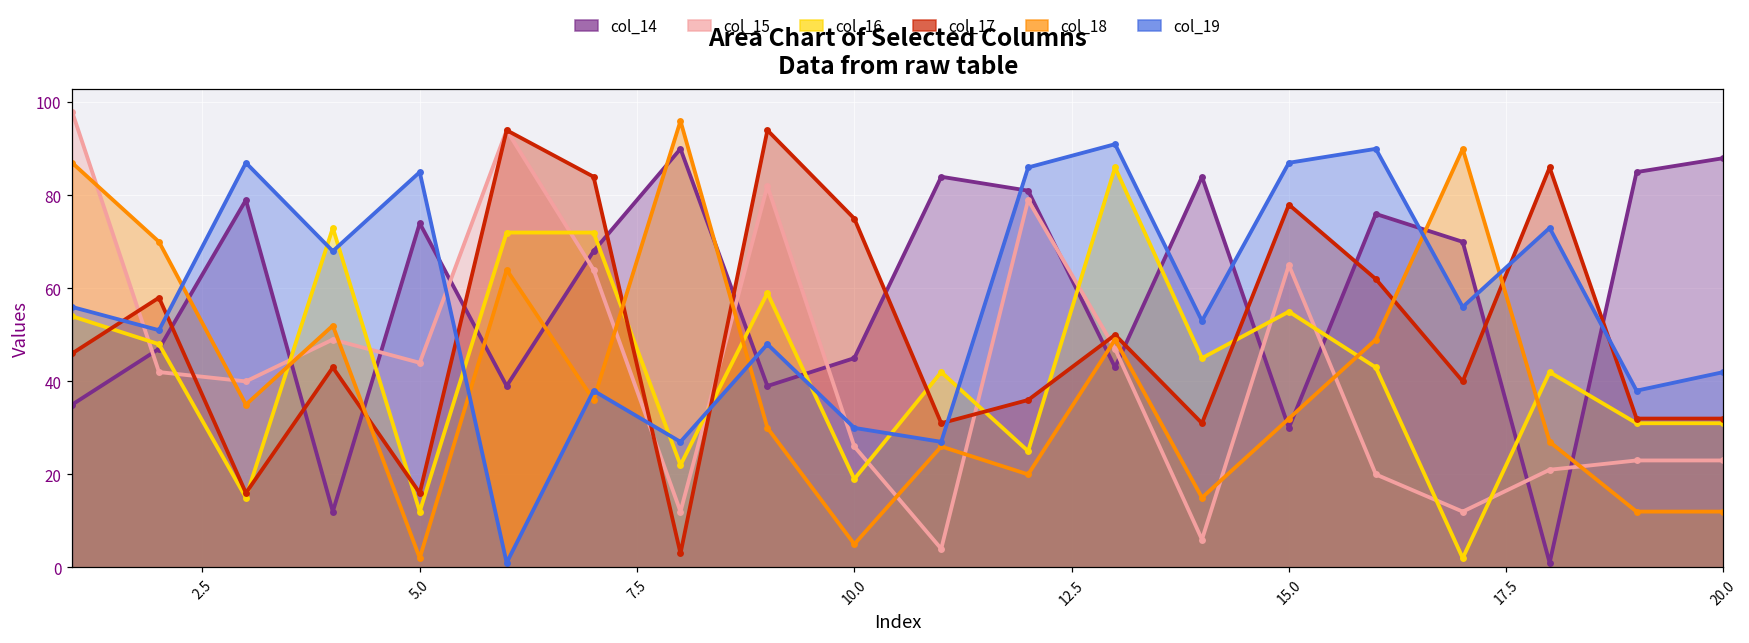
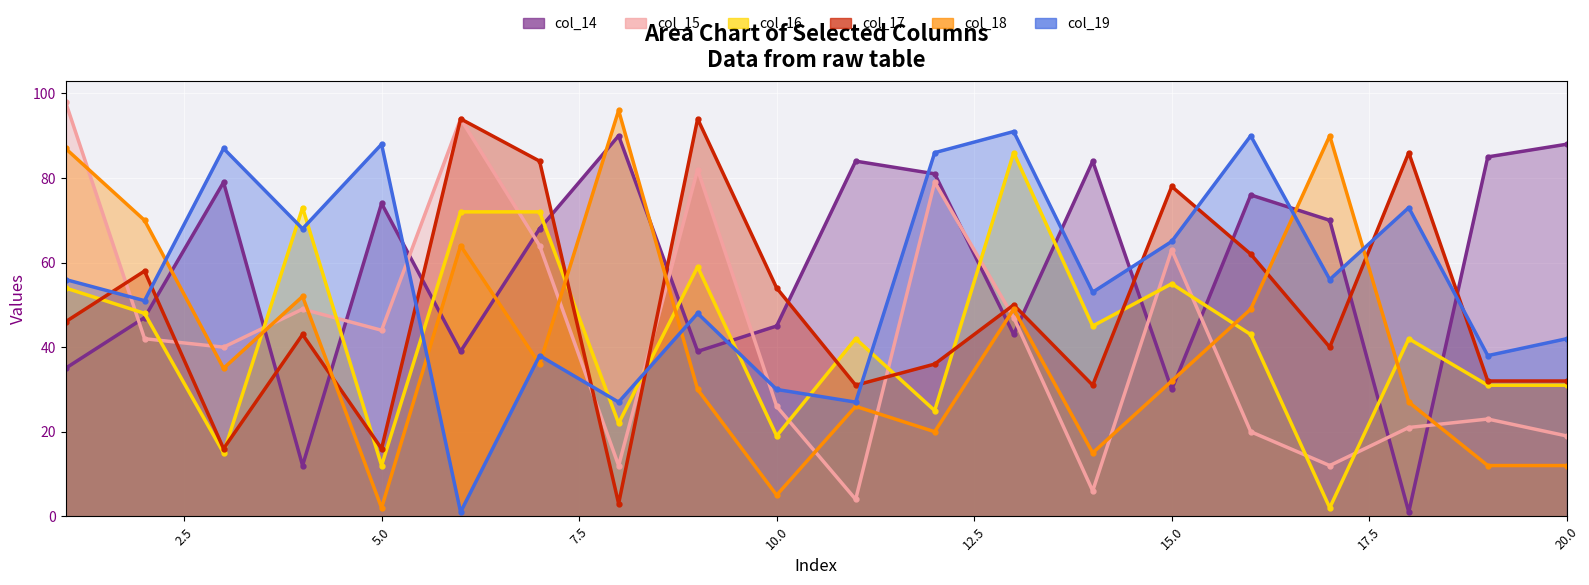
  {
    "col_14": {
      "5.0": 74,
      "10.0": 45,
      "15.0": 30,
      "20.0": 88
    },
    "col_15": {
      "5.0": 44,
      "10.0": 26,
-     "15.0": 65,
-     "20.0": 23
+     "15.0": 63,
+     "20.0": 19
    },
    "col_17": {
      "5.0": 16,
-     "10.0": 75,
+     "10.0": 54,
      "15.0": 78,
      "20.0": 32
    },
    "col_19": {
-     "5.0": 85,
+     "5.0": 88,
      "10.0": 30,
-     "15.0": 87,
+     "15.0": 65,
      "20.0": 42
    }
  }
